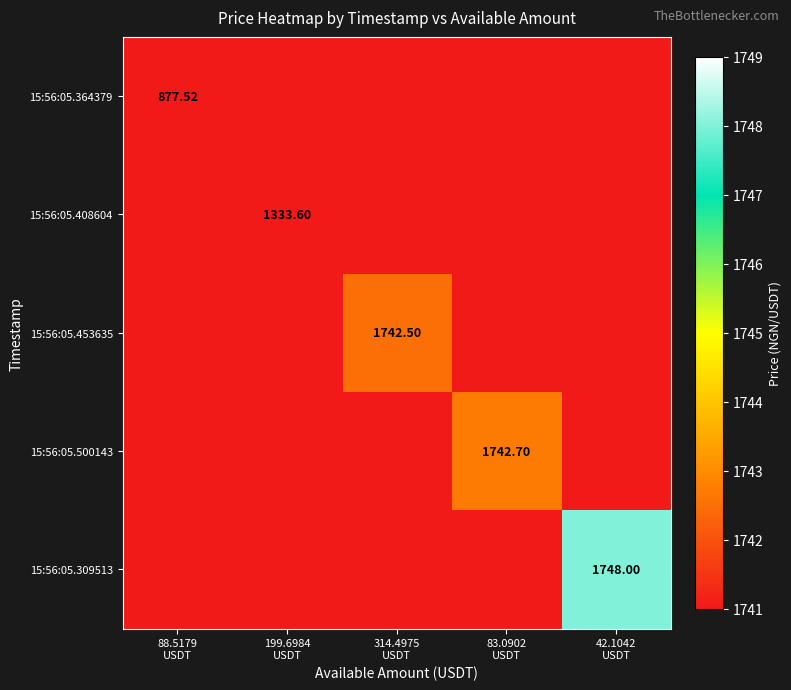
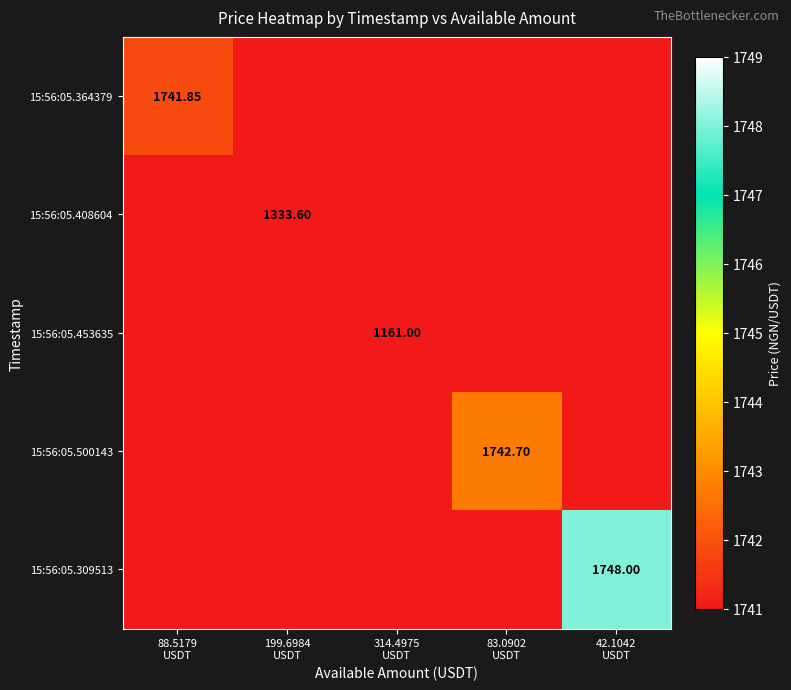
  {
    "15:56:05.364379": {
-     "88.5179 USDT": 877.52
+     "88.5179 USDT": 1741.85
    },
    "15:56:05.408604": {
      "199.6984 USDT": 1333.60
    },
    "15:56:05.453635": {
-     "314.4975 USDT": 1742.50
+     "314.4975 USDT": 1161.00
    },
    "15:56:05.500143": {
      "83.0902 USDT": 1742.70
    },
    "15:56:05.309513": {
      "42.1042 USDT": 1748.00
    }
  }
